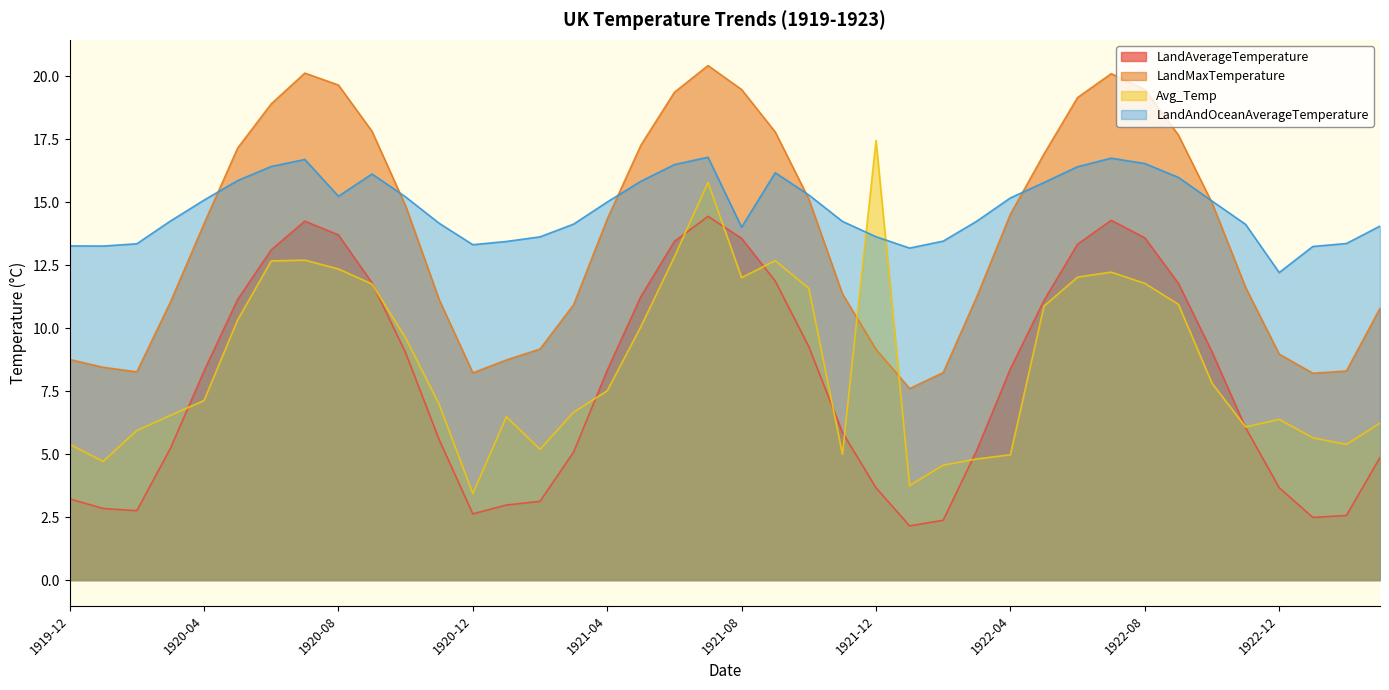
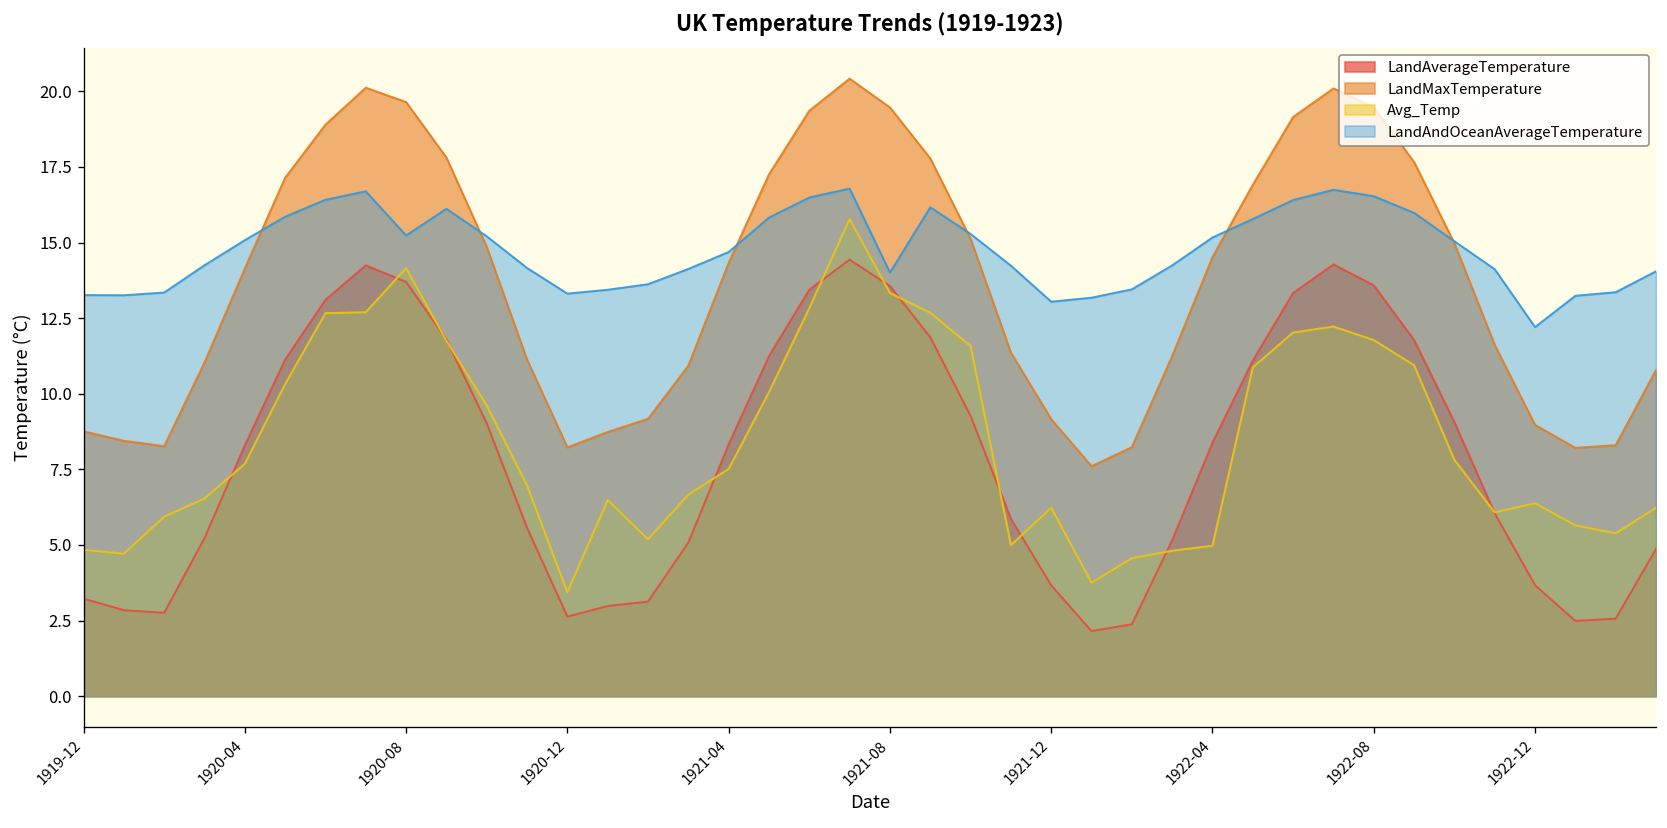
  {
    "Avg_Temp": {
-     "1919-12": 5.4,
-     "1920-04": 7.1,
-     "1920-08": 12.3,
+     "1919-12": 4.8,
+     "1920-04": 7.7,
+     "1920-08": 14.2,
      "1920-12": 3.4,
      "1921-04": 7.5,
-     "1921-08": 12.0,
-     "1921-12": 17.5,
+     "1921-08": 13.3,
+     "1921-12": 6.2,
      "1922-04": 5.0,
      "1922-08": 11.8,
      "1922-12": 6.4
    },
    "LandAndOceanAverageTemperature": {
      "1919-12": 13.3,
      "1920-04": 15.1,
      "1920-08": 15.2,
      "1920-12": 13.3,
-     "1921-04": 15.0,
+     "1921-04": 14.7,
      "1921-08": 14.0,
-     "1921-12": 13.6,
+     "1921-12": 13.0,
      "1922-04": 15.2,
      "1922-08": 16.5,
      "1922-12": 12.2
    }
  }
